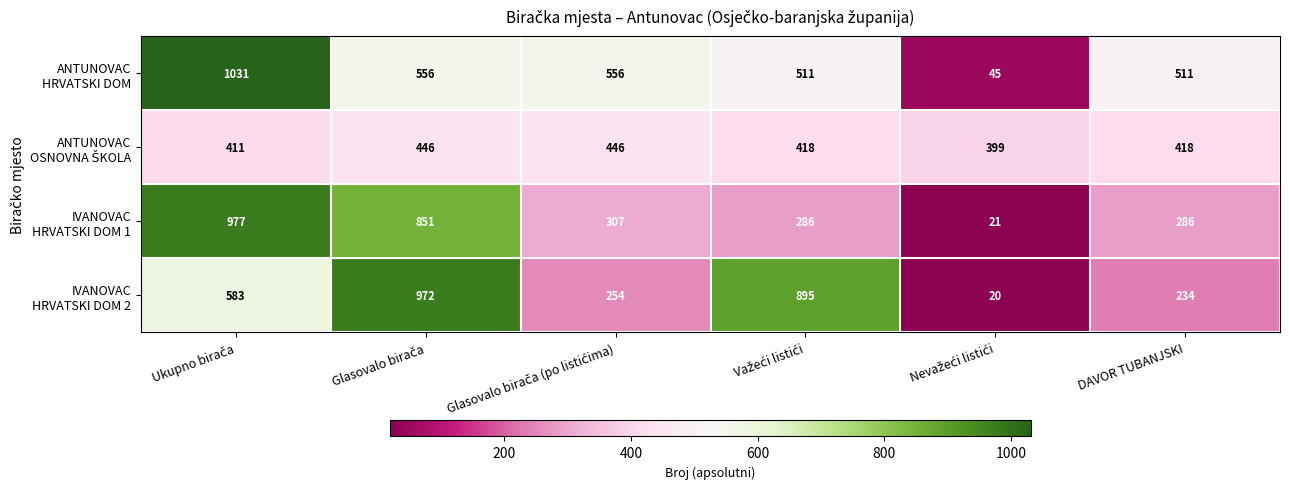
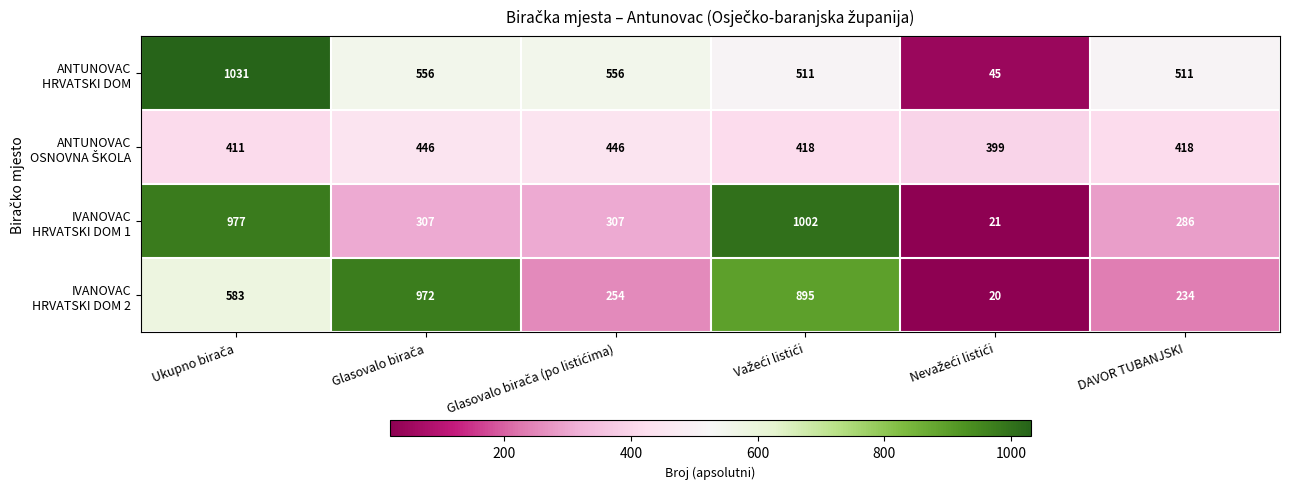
  {
    "ANTUNOVAC HRVATSKI DOM": {
      "Ukupno birača": 1031,
      "Glasovalo birača": 556,
      "Glasovalo birača (po listićima)": 556,
      "Važeći listići": 511,
      "Nevažeći listići": 45,
      "DAVOR TUBANJSKI": 511
    },
    "ANTUNOVAC OSNOVNA ŠKOLA": {
      "Ukupno birača": 411,
      "Glasovalo birača": 446,
      "Glasovalo birača (po listićima)": 446,
      "Važeći listići": 418,
      "Nevažeći listići": 399,
      "DAVOR TUBANJSKI": 418
    },
    "IVANOVAC HRVATSKI DOM 1": {
      "Ukupno birača": 977,
-     "Glasovalo birača": 851,
+     "Glasovalo birača": 307,
      "Glasovalo birača (po listićima)": 307,
-     "Važeći listići": 286,
+     "Važeći listići": 1002,
      "Nevažeći listići": 21,
      "DAVOR TUBANJSKI": 286
    },
    "IVANOVAC HRVATSKI DOM 2": {
      "Ukupno birača": 583,
      "Glasovalo birača": 972,
      "Glasovalo birača (po listićima)": 254,
      "Važeći listići": 895,
      "Nevažeći listići": 20,
      "DAVOR TUBANJSKI": 234
    }
  }
